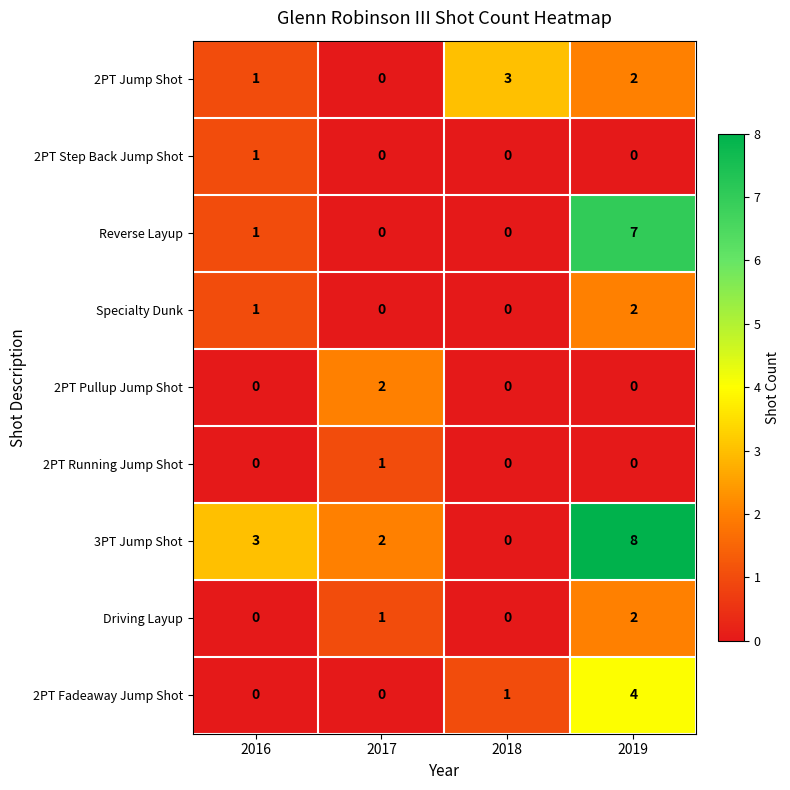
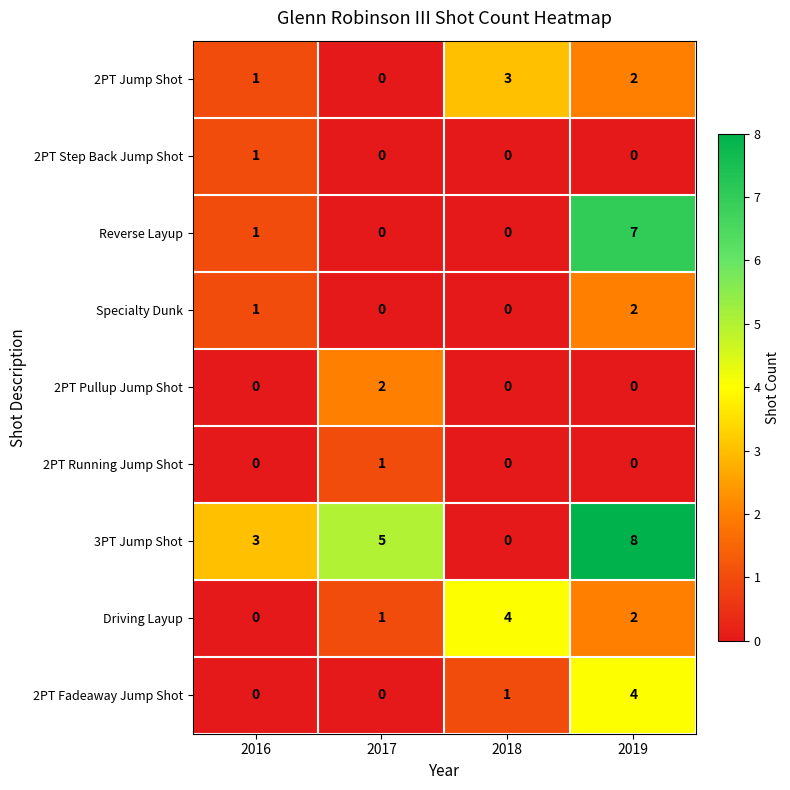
  {
    "2PT Jump Shot": {
      "2016": 1,
      "2017": 0,
      "2018": 3,
      "2019": 2
    },
    "2PT Step Back Jump Shot": {
      "2016": 1,
      "2017": 0,
      "2018": 0,
      "2019": 0
    },
    "Reverse Layup": {
      "2016": 1,
      "2017": 0,
      "2018": 0,
      "2019": 7
    },
    "Specialty Dunk": {
      "2016": 1,
      "2017": 0,
      "2018": 0,
      "2019": 2
    },
    "2PT Pullup Jump Shot": {
      "2016": 0,
      "2017": 2,
      "2018": 0,
      "2019": 0
    },
    "2PT Running Jump Shot": {
      "2016": 0,
      "2017": 1,
      "2018": 0,
      "2019": 0
    },
    "3PT Jump Shot": {
      "2016": 3,
-     "2017": 2,
+     "2017": 5,
      "2018": 0,
      "2019": 8
    },
    "Driving Layup": {
      "2016": 0,
      "2017": 1,
-     "2018": 0,
+     "2018": 4,
      "2019": 2
    },
    "2PT Fadeaway Jump Shot": {
      "2016": 0,
      "2017": 0,
      "2018": 1,
      "2019": 4
    }
  }
